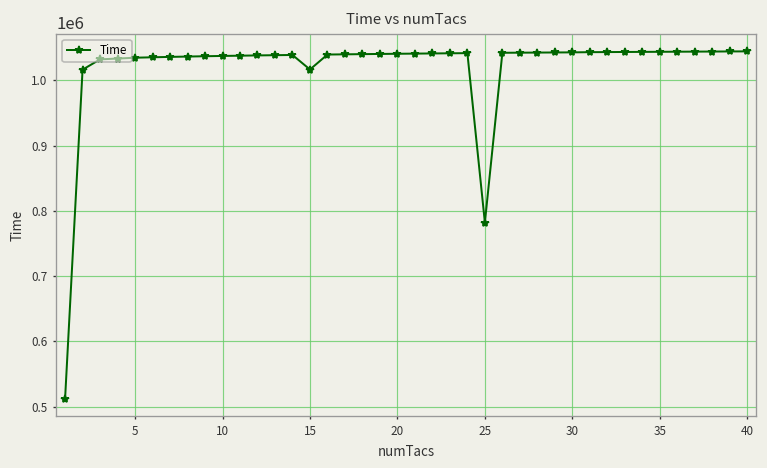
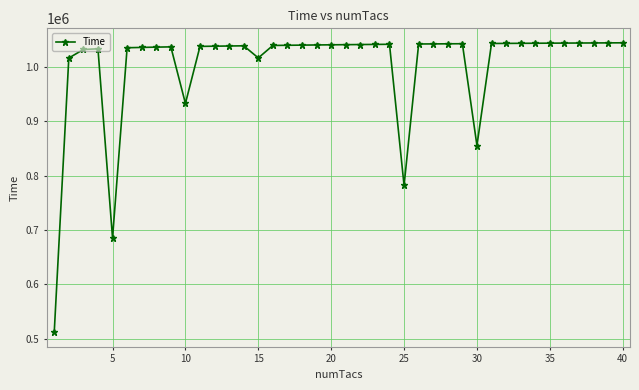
  {
-   "5": 1030000,
-   "10": 1040000,
+   "5": 690000,
+   "10": 930000,
    "15": 1020000,
    "20": 1040000,
    "25": 780000,
-   "30": 1040000,
+   "30": 860000,
    "35": 1040000,
    "40": 1040000
  }
